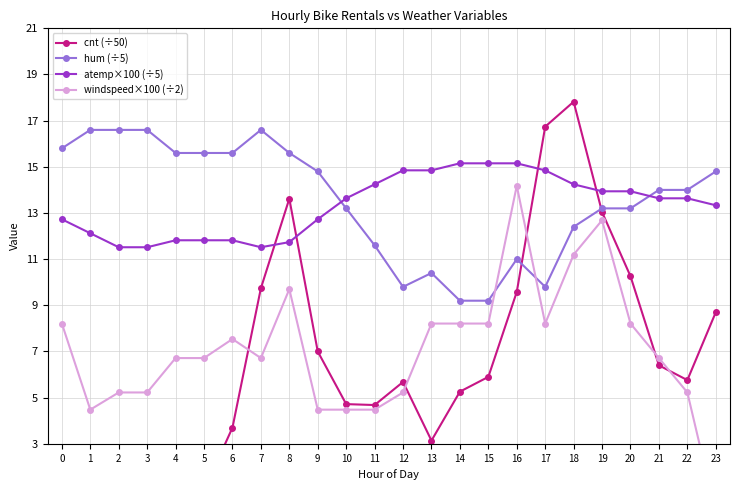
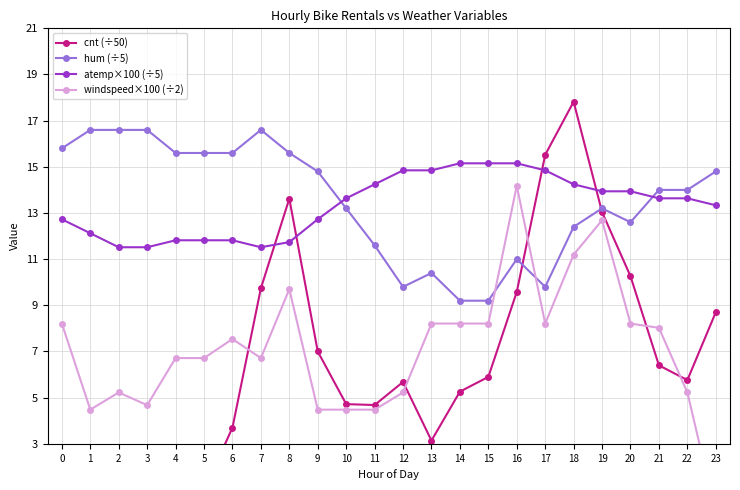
  {
    "cnt (÷50)": {
      "6": 3.7,
      "7": 9.7,
      "8": 13.6,
      "9": 7.0,
      "10": 4.7,
      "11": 4.7,
      "12": 5.7,
      "13": 3.1,
      "14": 5.3,
      "15": 5.9,
      "16": 9.6,
-     "17": 16.7,
+     "17": 15.5,
      "18": 17.8,
      "19": 13.0,
      "20": 10.3,
      "21": 6.4,
      "22": 5.8,
      "23": 8.7
    },
    "hum (÷5)": {
      "0": 15.8,
      "1": 16.6,
      "2": 16.6,
      "3": 16.6,
      "4": 15.6,
      "5": 15.6,
      "6": 15.6,
      "7": 16.6,
      "8": 15.6,
      "9": 14.8,
      "10": 13.2,
      "11": 11.6,
      "12": 9.8,
      "13": 10.4,
      "14": 9.2,
      "15": 9.2,
      "16": 11.0,
      "17": 9.8,
      "18": 12.4,
      "19": 13.2,
-     "20": 13.2,
+     "20": 12.6,
      "21": 14.0,
      "22": 14.0,
      "23": 14.8
    },
    "atemp×100 (÷5)": {
      "0": 12.7,
      "1": 12.1,
      "2": 11.5,
      "3": 11.5,
      "4": 11.8,
      "5": 11.8,
      "6": 11.8,
      "7": 11.5,
      "8": 11.7,
      "9": 12.7,
      "10": 13.6,
      "11": 14.2,
      "12": 14.8,
      "13": 14.8,
      "14": 15.2,
      "15": 15.2,
      "16": 15.2,
      "17": 14.8,
      "18": 14.2,
      "19": 13.9,
      "20": 13.9,
      "21": 13.6,
      "22": 13.6,
      "23": 13.3
    },
    "windspeed×100 (÷2)": {
      "0": 8.2,
      "1": 4.5,
      "2": 5.2,
-     "3": 5.2,
+     "3": 4.7,
      "4": 6.7,
      "5": 6.7,
      "6": 7.5,
      "7": 6.7,
      "8": 9.7,
      "9": 4.5,
      "10": 4.5,
      "11": 4.5,
      "12": 5.2,
      "13": 8.2,
      "14": 8.2,
      "15": 8.2,
      "16": 14.2,
      "17": 8.2,
      "18": 11.2,
      "19": 12.7,
      "20": 8.2,
-     "21": 6.7,
+     "21": 8.0,
      "22": 5.2
    }
  }
